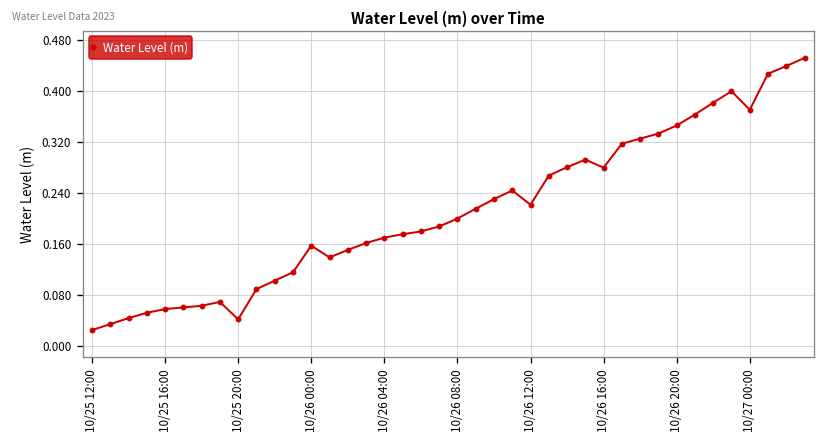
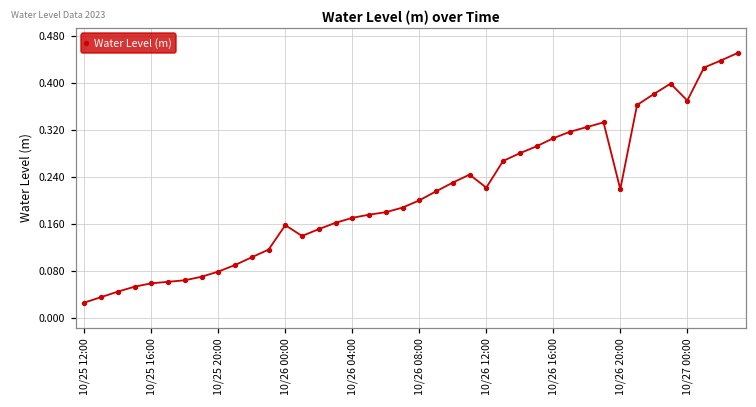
  {
    "10/25 12:00": 0.03,
    "10/25 16:00": 0.06,
-   "10/25 20:00": 0.04,
+   "10/25 20:00": 0.08,
    "10/26 00:00": 0.16,
    "10/26 04:00": 0.17,
    "10/26 08:00": 0.20,
    "10/26 12:00": 0.22,
-   "10/26 16:00": 0.28,
-   "10/26 20:00": 0.35,
+   "10/26 16:00": 0.31,
+   "10/26 20:00": 0.22,
    "10/27 00:00": 0.37
  }
